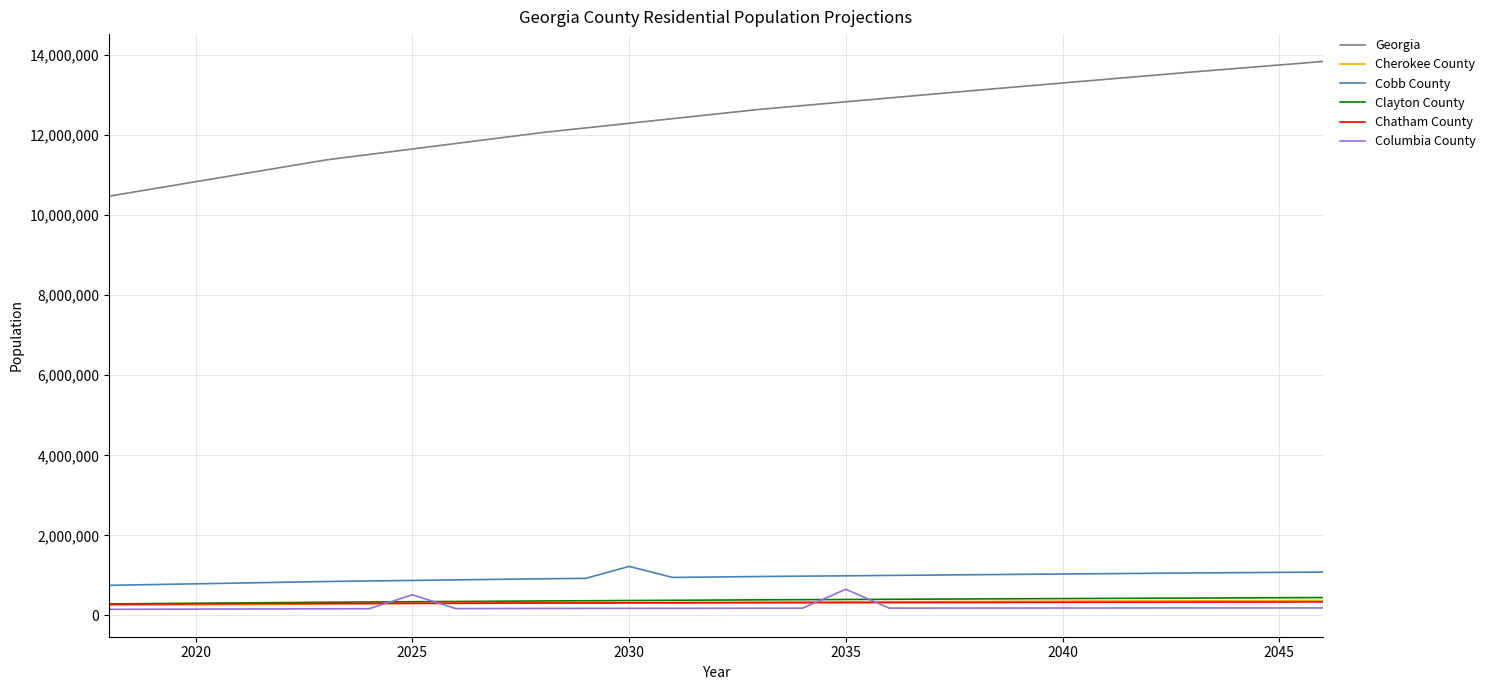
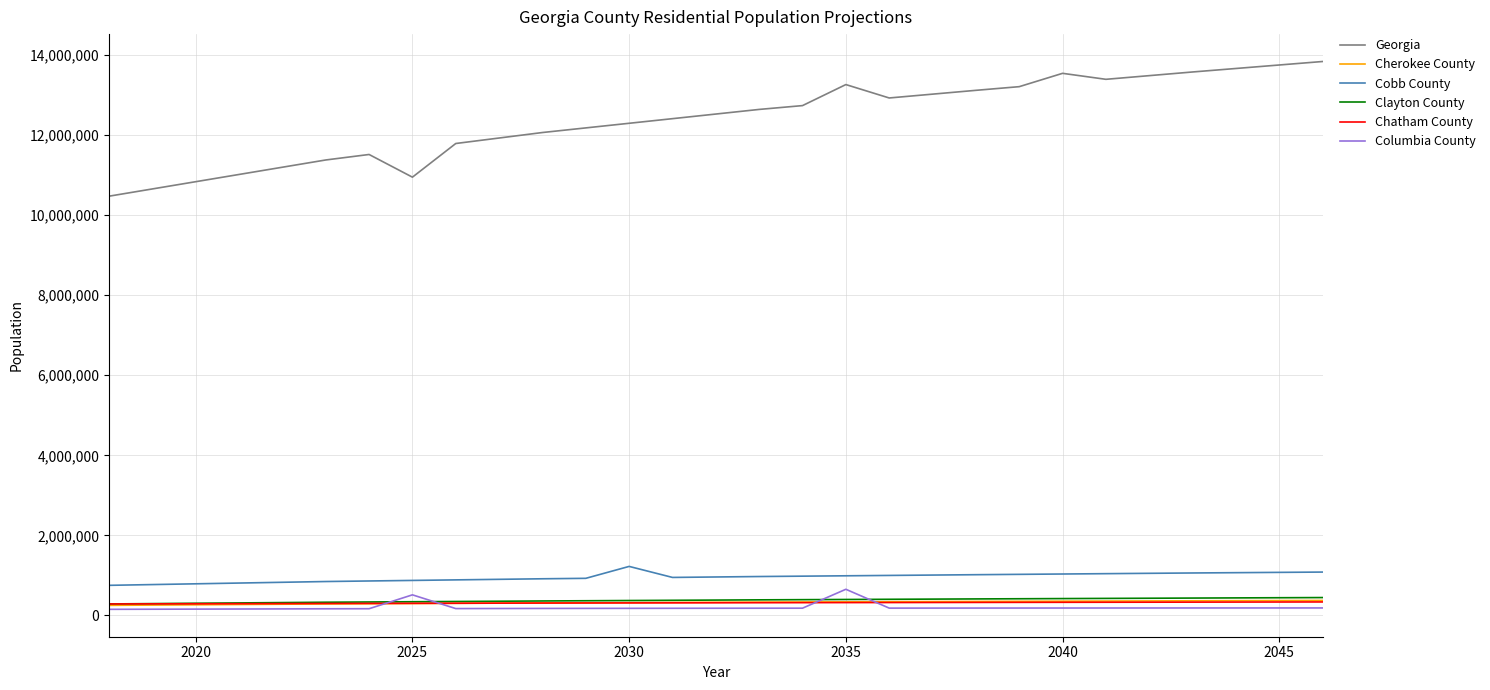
  {
    "Georgia": {
      "2020": "10,800,000",
-     "2025": "11,700,000",
+     "2025": "10,900,000",
      "2030": "12,300,000",
-     "2035": "12,800,000",
-     "2040": "13,300,000",
+     "2035": "13,300,000",
+     "2040": "13,500,000",
      "2045": "13,700,000"
    },
    "Cobb County": {
      "2020": "800,000",
      "2025": "900,000",
      "2030": "1,200,000",
      "2035": "1,000,000",
      "2040": "1,000,000",
      "2045": "1,100,000"
    },
    "Clayton County": {
      "2040": "400,000",
      "2045": "400,000"
    },
    "Columbia County": {
      "2020": "200,000",
      "2025": "500,000",
      "2030": "200,000",
      "2035": "700,000",
      "2040": "200,000",
      "2045": "200,000"
    }
  }
